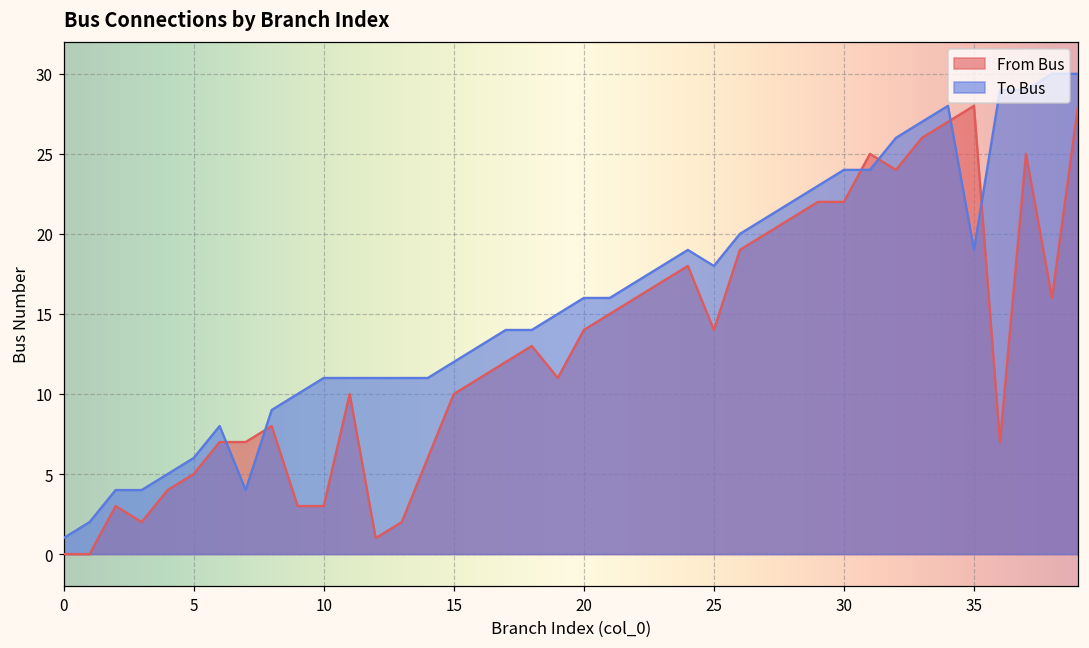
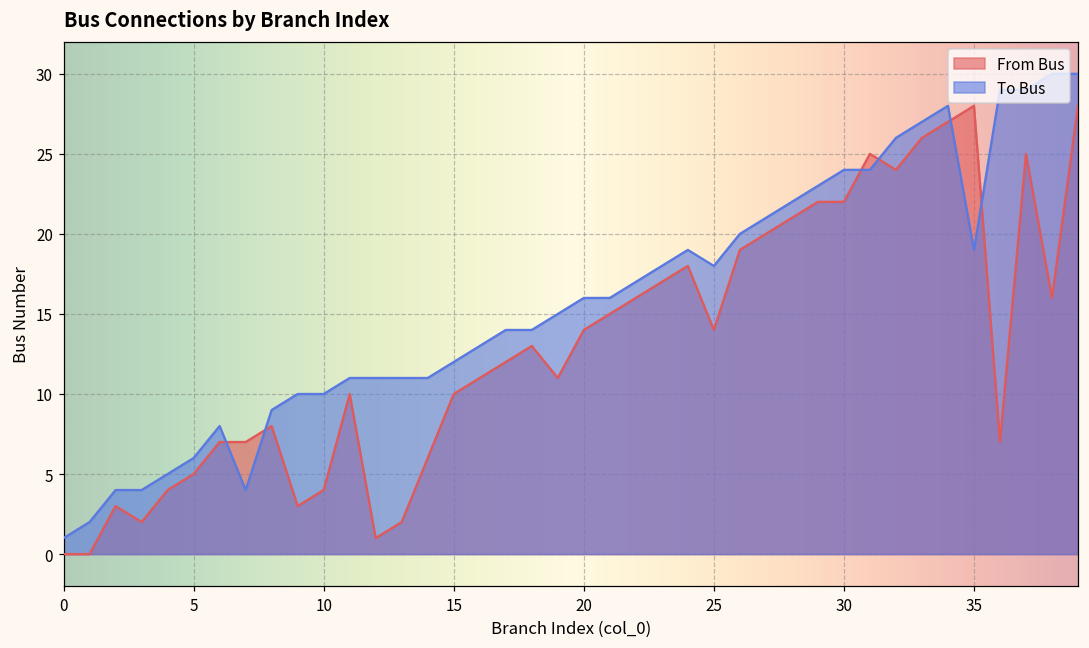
  {
    "From Bus": {
      "0": 0,
      "5": 5,
-     "10": 3,
+     "10": 4,
      "15": 10,
      "20": 14,
      "25": 14,
      "30": 22,
      "35": 28
    },
    "To Bus": {
      "0": 1,
      "5": 6,
-     "10": 11,
+     "10": 10,
      "15": 12,
      "20": 16,
      "25": 18,
      "30": 24,
      "35": 19
    }
  }
